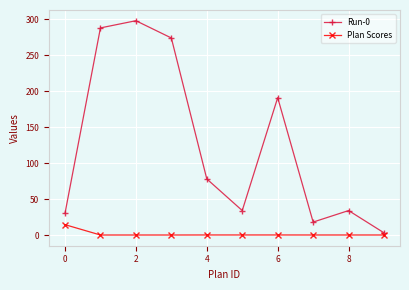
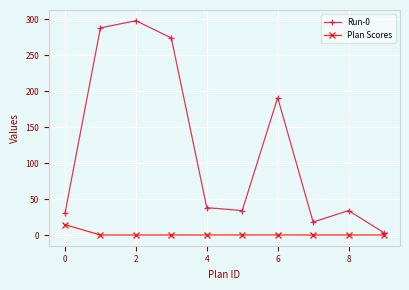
  {
    "Run-0": {
      "0": 30,
      "2": 300,
-     "4": 80,
+     "4": 40,
      "6": 190,
      "8": 30
    },
    "Plan Scores": {
      "0": 10,
      "2": 0,
      "4": 0,
      "6": 0,
      "8": 0
    }
  }
